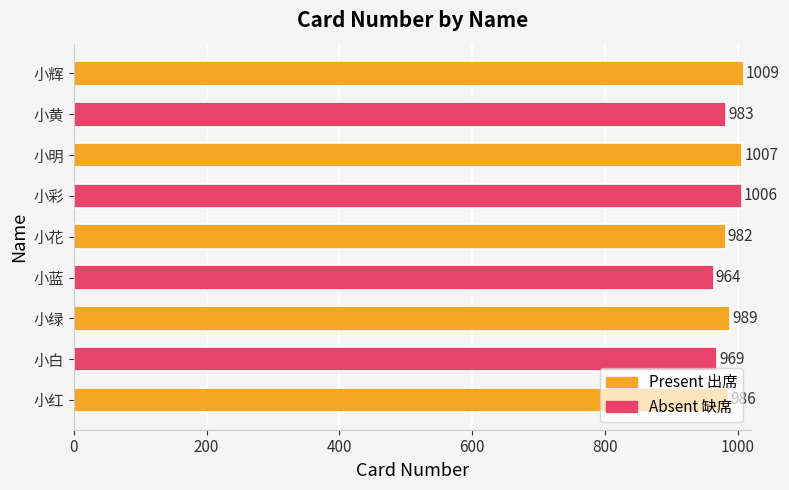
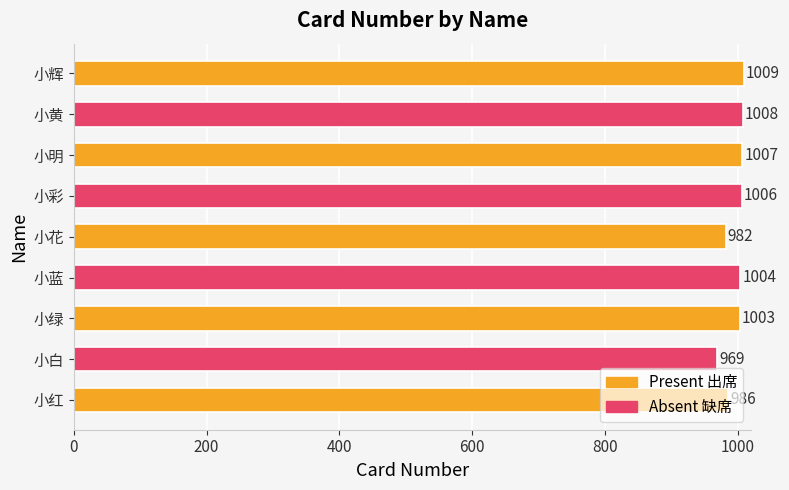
  {
    "小辉": 1009,
-   "小黄": 983,
+   "小黄": 1008,
    "小明": 1007,
    "小彩": 1006,
    "小花": 982,
-   "小蓝": 964,
-   "小绿": 989,
+   "小蓝": 1004,
+   "小绿": 1003,
    "小白": 969
  }
